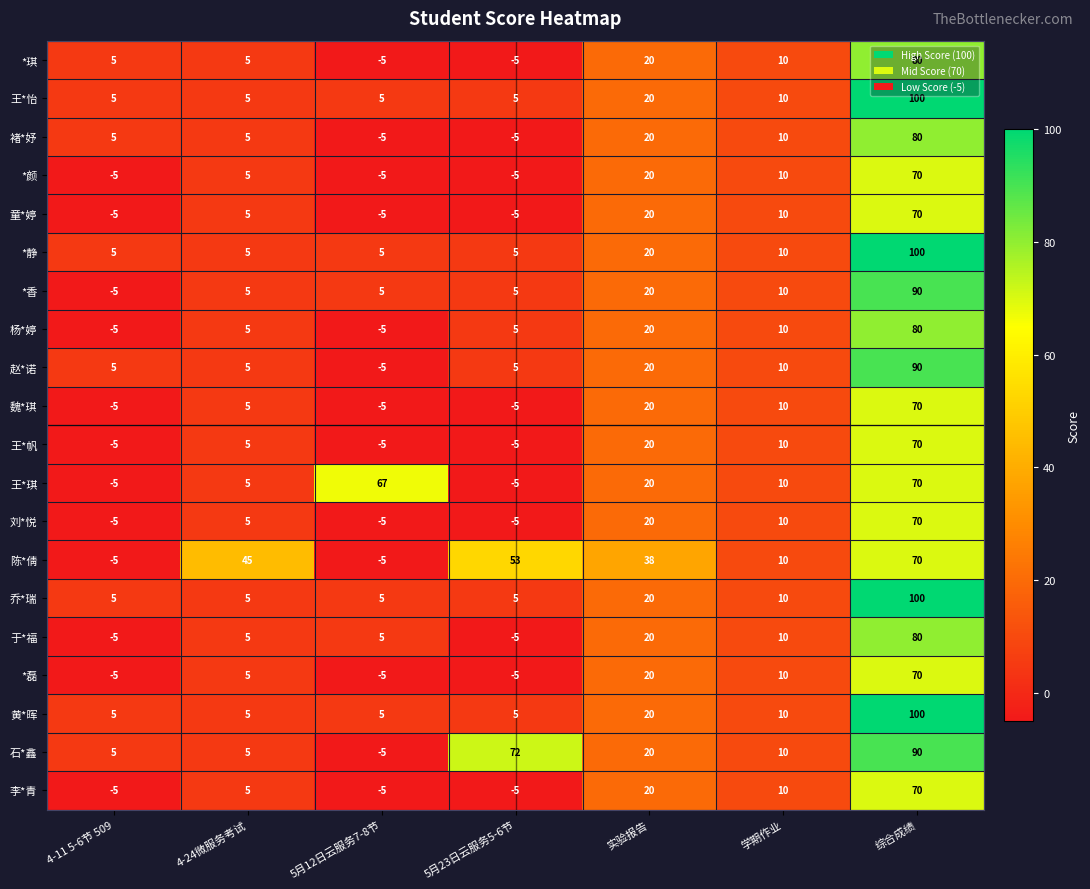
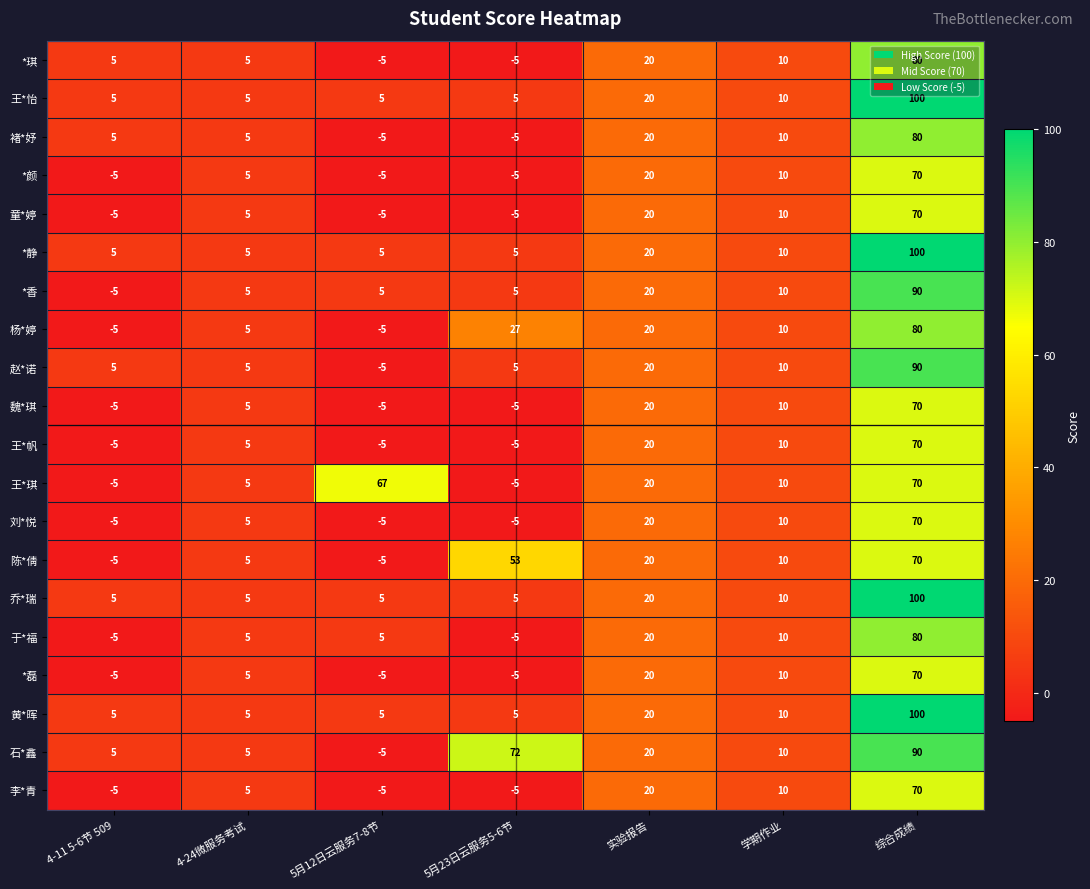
  {
    "*琪": {
      "4-11 5-6节 509": 5,
      "4-24微服务考试": 5,
      "5月12日云服务7-8节": -5,
      "5月23日云服务5-6节": -5,
      "实验报告": 20,
      "学期作业": 10
    },
    "王*怡": {
      "4-11 5-6节 509": 5,
      "4-24微服务考试": 5,
      "5月12日云服务7-8节": 5,
      "5月23日云服务5-6节": 5,
      "实验报告": 20,
      "学期作业": 10
    },
    "褚*妤": {
      "4-11 5-6节 509": 5,
      "4-24微服务考试": 5,
      "5月12日云服务7-8节": -5,
      "5月23日云服务5-6节": -5,
      "实验报告": 20,
      "学期作业": 10,
      "综合成绩": 80
    },
    "*颜": {
      "4-11 5-6节 509": -5,
      "4-24微服务考试": 5,
      "5月12日云服务7-8节": -5,
      "5月23日云服务5-6节": -5,
      "实验报告": 20,
      "学期作业": 10,
      "综合成绩": 70
    },
    "童*婷": {
      "4-11 5-6节 509": -5,
      "4-24微服务考试": 5,
      "5月12日云服务7-8节": -5,
      "5月23日云服务5-6节": -5,
      "实验报告": 20,
      "学期作业": 10,
      "综合成绩": 70
    },
    "*静": {
      "4-11 5-6节 509": 5,
      "4-24微服务考试": 5,
      "5月12日云服务7-8节": 5,
      "5月23日云服务5-6节": 5,
      "实验报告": 20,
      "学期作业": 10,
      "综合成绩": 100
    },
    "*香": {
      "4-11 5-6节 509": -5,
      "4-24微服务考试": 5,
      "5月12日云服务7-8节": 5,
      "5月23日云服务5-6节": 5,
      "实验报告": 20,
      "学期作业": 10,
      "综合成绩": 90
    },
    "杨*婷": {
      "4-11 5-6节 509": -5,
      "4-24微服务考试": 5,
      "5月12日云服务7-8节": -5,
-     "5月23日云服务5-6节": 5,
+     "5月23日云服务5-6节": 27,
      "实验报告": 20,
      "学期作业": 10,
      "综合成绩": 80
    },
    "赵*诺": {
      "4-11 5-6节 509": 5,
      "4-24微服务考试": 5,
      "5月12日云服务7-8节": -5,
      "5月23日云服务5-6节": 5,
      "实验报告": 20,
      "学期作业": 10,
      "综合成绩": 90
    },
    "魏*琪": {
      "4-11 5-6节 509": -5,
      "4-24微服务考试": 5,
      "5月12日云服务7-8节": -5,
      "5月23日云服务5-6节": -5,
      "实验报告": 20,
      "学期作业": 10,
      "综合成绩": 70
    },
    "王*帆": {
      "4-11 5-6节 509": -5,
      "4-24微服务考试": 5,
      "5月12日云服务7-8节": -5,
      "5月23日云服务5-6节": -5,
      "实验报告": 20,
      "学期作业": 10,
      "综合成绩": 70
    },
    "王*琪": {
      "4-11 5-6节 509": -5,
      "4-24微服务考试": 5,
      "5月12日云服务7-8节": 67,
      "5月23日云服务5-6节": -5,
      "实验报告": 20,
      "学期作业": 10,
      "综合成绩": 70
    },
    "刘*悦": {
      "4-11 5-6节 509": -5,
      "4-24微服务考试": 5,
      "5月12日云服务7-8节": -5,
      "5月23日云服务5-6节": -5,
      "实验报告": 20,
      "学期作业": 10,
      "综合成绩": 70
    },
    "陈*倩": {
      "4-11 5-6节 509": -5,
-     "4-24微服务考试": 45,
+     "4-24微服务考试": 5,
      "5月12日云服务7-8节": -5,
      "5月23日云服务5-6节": 53,
-     "实验报告": 38,
+     "实验报告": 20,
      "学期作业": 10,
      "综合成绩": 70
    },
    "乔*瑞": {
      "4-11 5-6节 509": 5,
      "4-24微服务考试": 5,
      "5月12日云服务7-8节": 5,
      "5月23日云服务5-6节": 5,
      "实验报告": 20,
      "学期作业": 10,
      "综合成绩": 100
    },
    "于*福": {
      "4-11 5-6节 509": -5,
      "4-24微服务考试": 5,
      "5月12日云服务7-8节": 5,
      "5月23日云服务5-6节": -5,
      "实验报告": 20,
      "学期作业": 10,
      "综合成绩": 80
    },
    "*磊": {
      "4-11 5-6节 509": -5,
      "4-24微服务考试": 5,
      "5月12日云服务7-8节": -5,
      "5月23日云服务5-6节": -5,
      "实验报告": 20,
      "学期作业": 10,
      "综合成绩": 70
    },
    "黄*晖": {
      "4-11 5-6节 509": 5,
      "4-24微服务考试": 5,
      "5月12日云服务7-8节": 5,
      "5月23日云服务5-6节": 5,
      "实验报告": 20,
      "学期作业": 10,
      "综合成绩": 100
    },
    "石*鑫": {
      "4-11 5-6节 509": 5,
      "4-24微服务考试": 5,
      "5月12日云服务7-8节": -5,
      "5月23日云服务5-6节": 72,
      "实验报告": 20,
      "学期作业": 10,
      "综合成绩": 90
    },
    "李*青": {
      "4-11 5-6节 509": -5,
      "4-24微服务考试": 5,
      "5月12日云服务7-8节": -5,
      "5月23日云服务5-6节": -5,
      "实验报告": 20,
      "学期作业": 10,
      "综合成绩": 70
    }
  }
